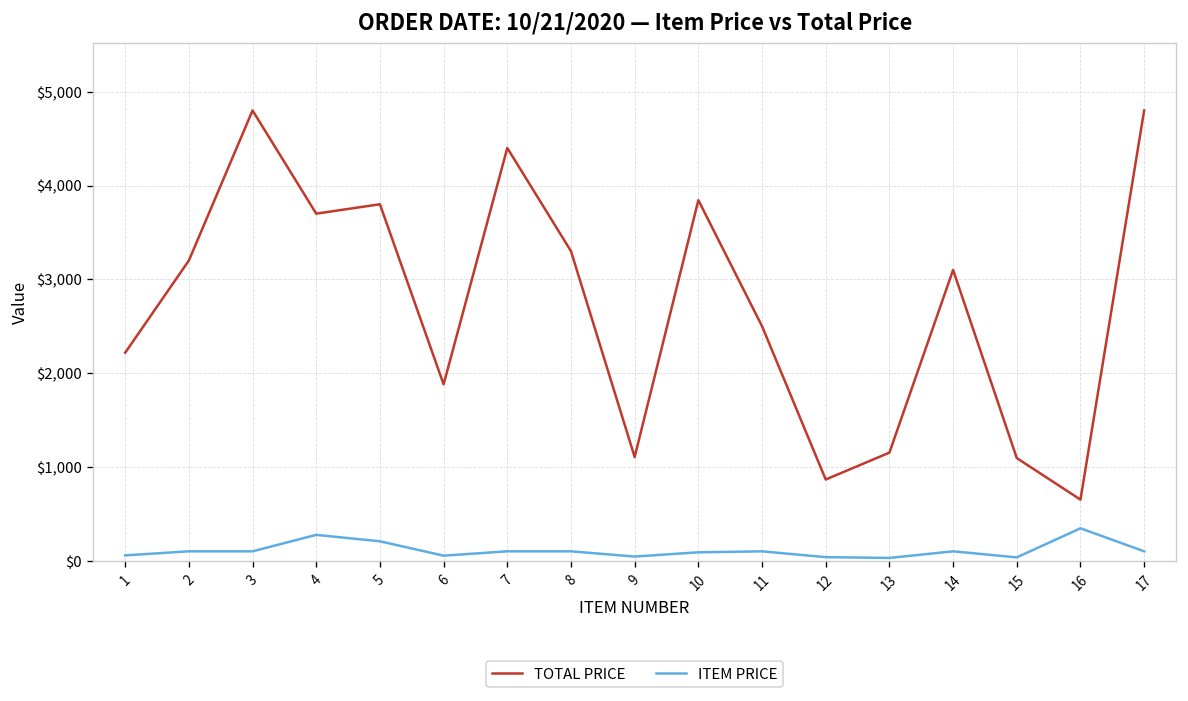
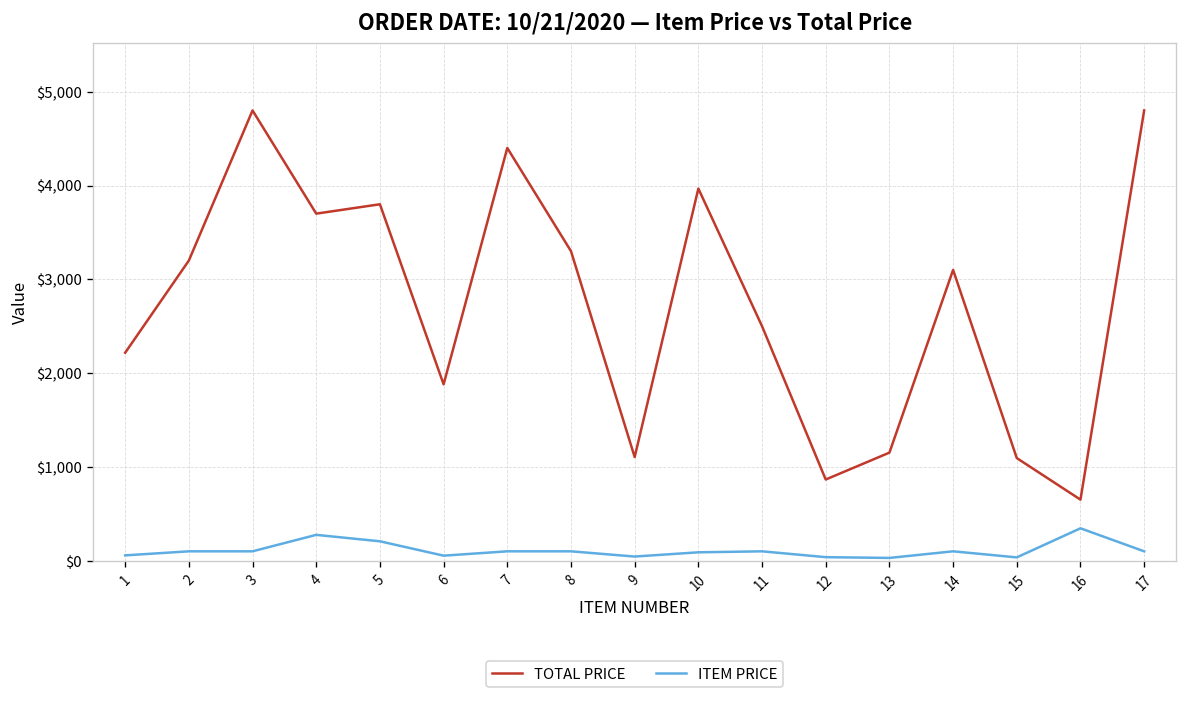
  {
    "TOTAL PRICE": {
      "1": "$2,200",
      "2": "$3,200",
      "3": "$4,800",
      "4": "$3,700",
      "5": "$3,800",
      "6": "$1,900",
      "7": "$4,400",
      "8": "$3,300",
      "9": "$1,100",
-     "10": "$3,800",
+     "10": "$4,000",
      "11": "$2,500",
      "12": "$900",
      "13": "$1,200",
      "14": "$3,100",
      "15": "$1,100",
      "16": "$700",
      "17": "$4,800"
    },
    "ITEM PRICE": {
      "1": "$100",
      "2": "$100",
      "3": "$100",
      "4": "$300",
      "5": "$200",
      "6": "$100",
      "7": "$100",
      "8": "$100",
      "9": "$0",
      "10": "$100",
      "11": "$100",
      "12": "$0",
      "13": "$0",
      "14": "$100",
      "15": "$0",
      "16": "$300",
      "17": "$100"
    }
  }
